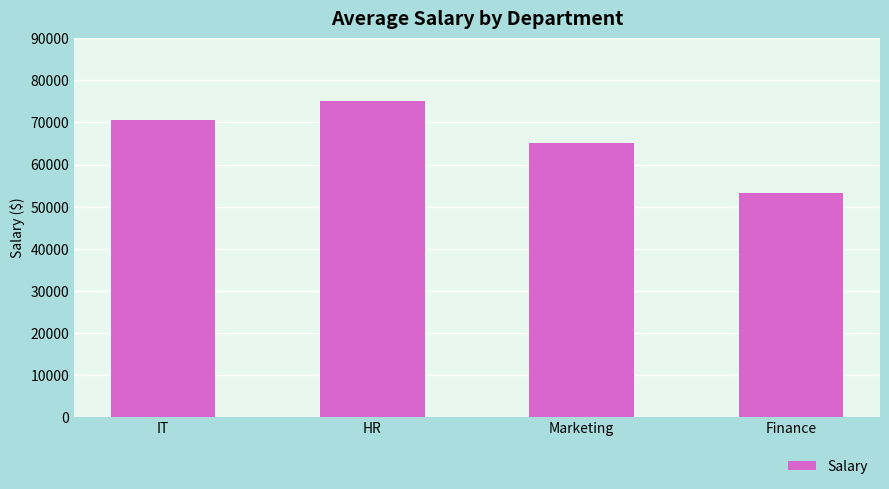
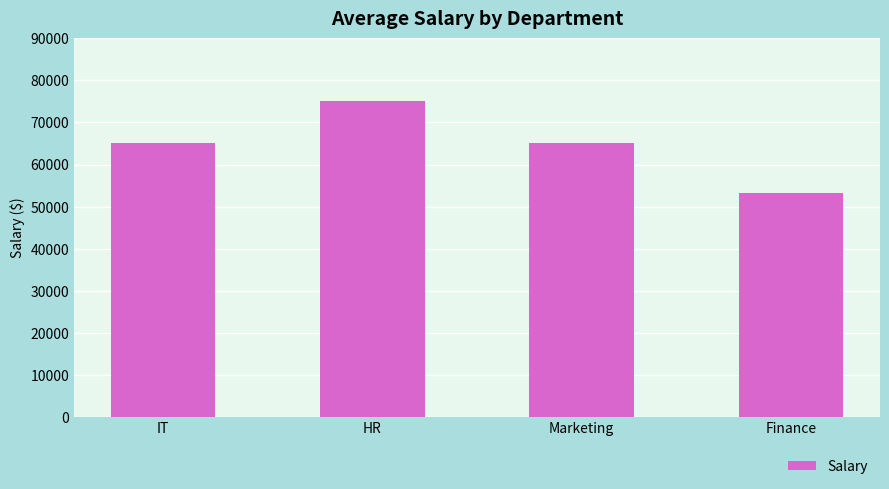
  {
-   "IT": 71000,
+   "IT": 65000,
    "HR": 75000,
    "Marketing": 65000,
    "Finance": 53000
  }
